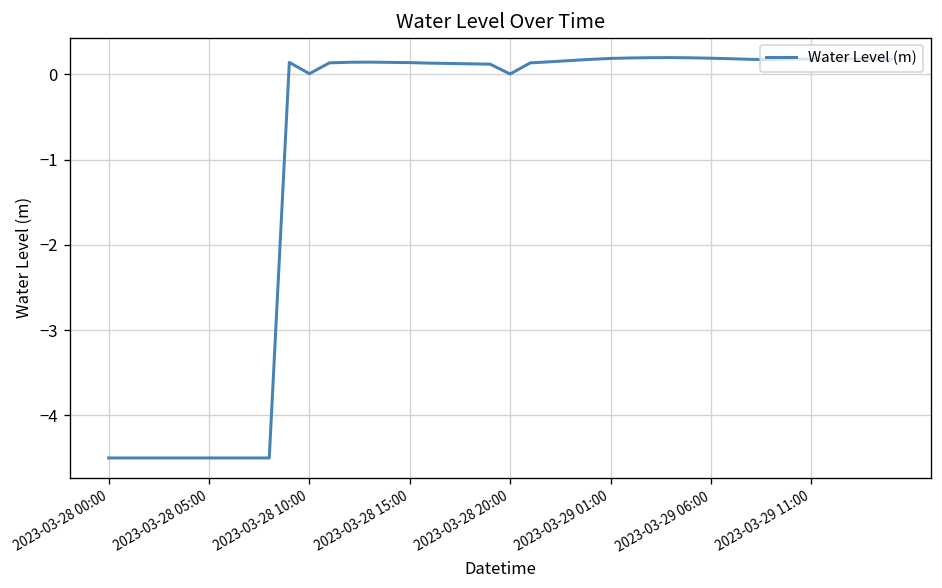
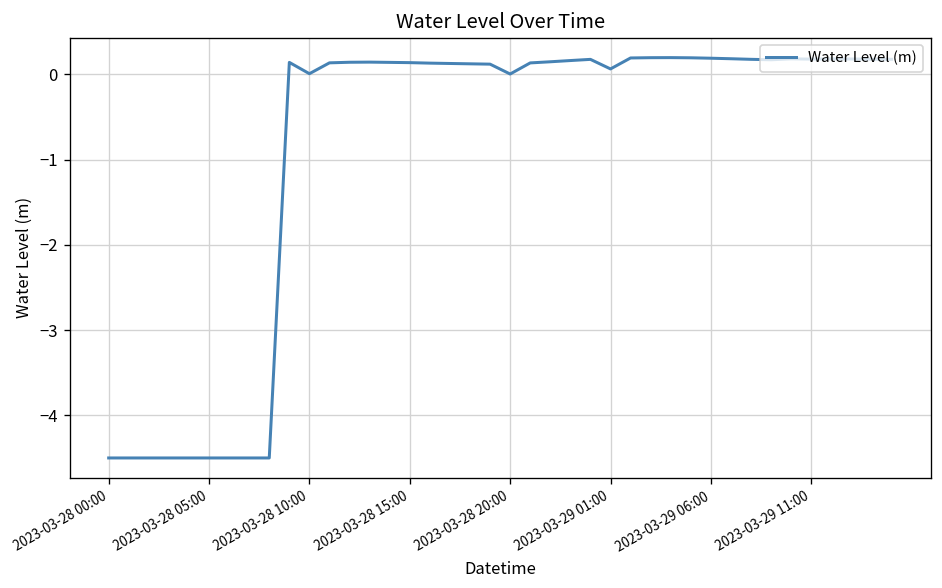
  {
    "2023-03-28 00:00": -4.5,
    "2023-03-28 05:00": -4.5,
    "2023-03-28 10:00": 0.0,
    "2023-03-28 15:00": 0.1,
    "2023-03-28 20:00": 0.0,
-   "2023-03-29 01:00": 0.2,
+   "2023-03-29 01:00": 0.1,
    "2023-03-29 06:00": 0.2
  }
